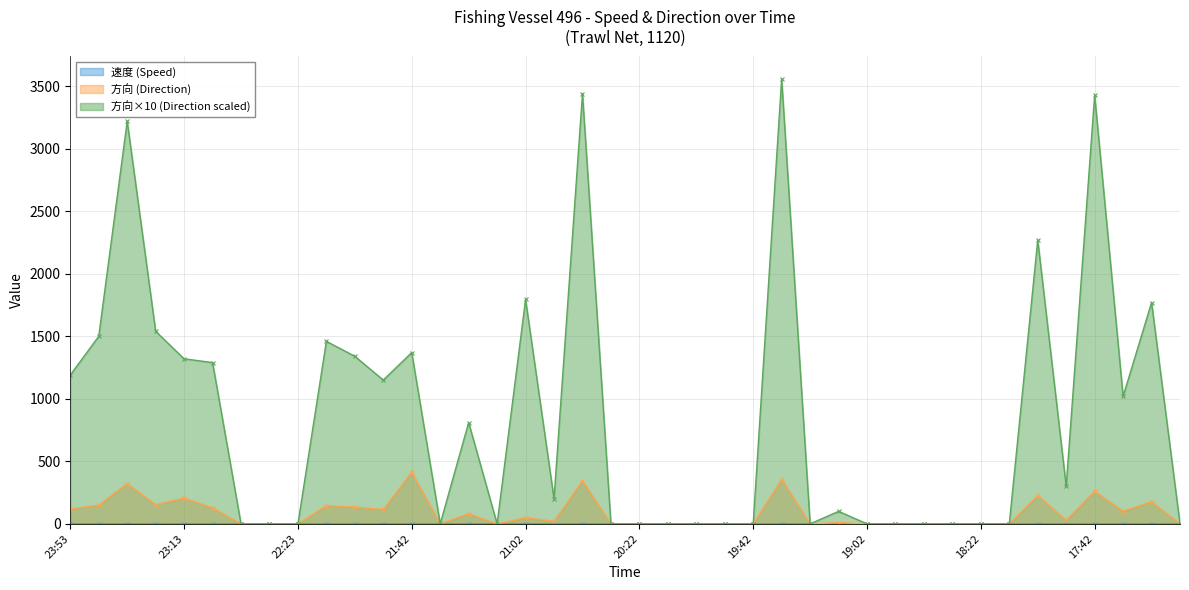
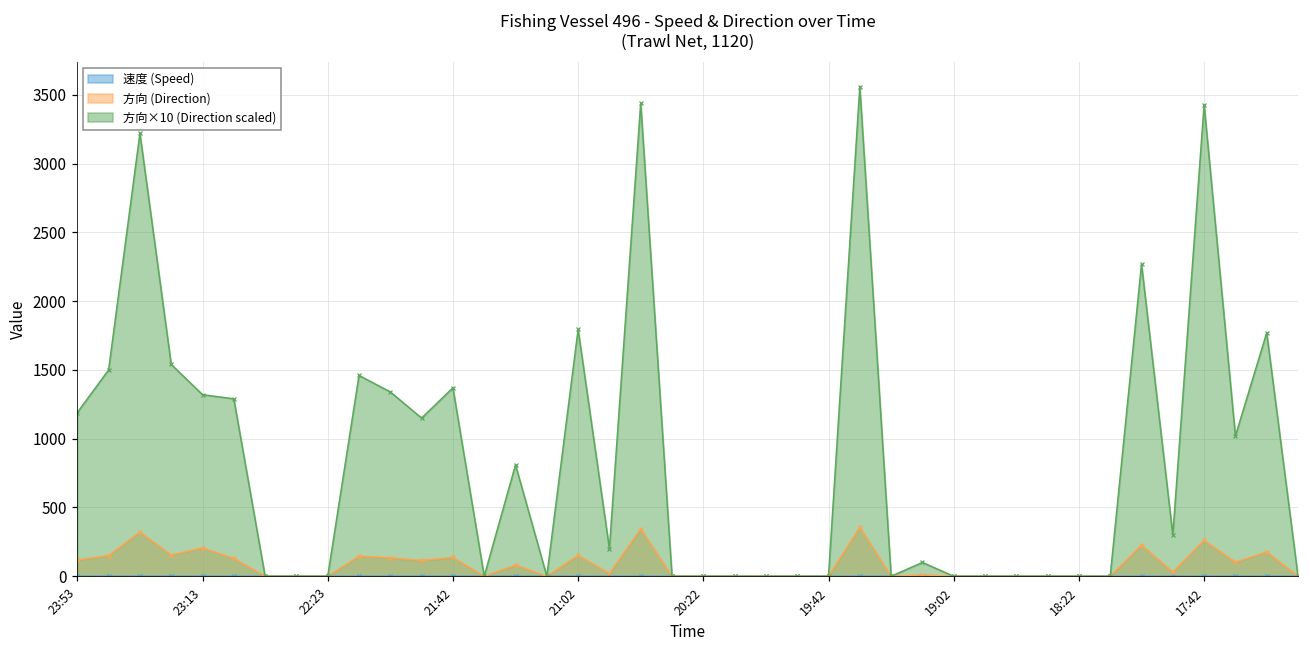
  {
    "速度 (Speed)": {
      "23:53": 0,
      "23:13": 0,
      "21:42": 0,
      "21:02": 0,
      "17:42": 0
    },
    "方向 (Direction)": {
      "23:53": 120,
      "23:13": 210,
-     "21:42": 410,
-     "21:02": 50,
+     "21:42": 140,
+     "21:02": 150,
      "17:42": 260
    },
    "方向×10 (Direction scaled)": {
      "23:53": 1190,
      "23:13": 1320,
      "21:42": 1370,
      "21:02": 1800,
      "17:42": 3430
    }
  }
